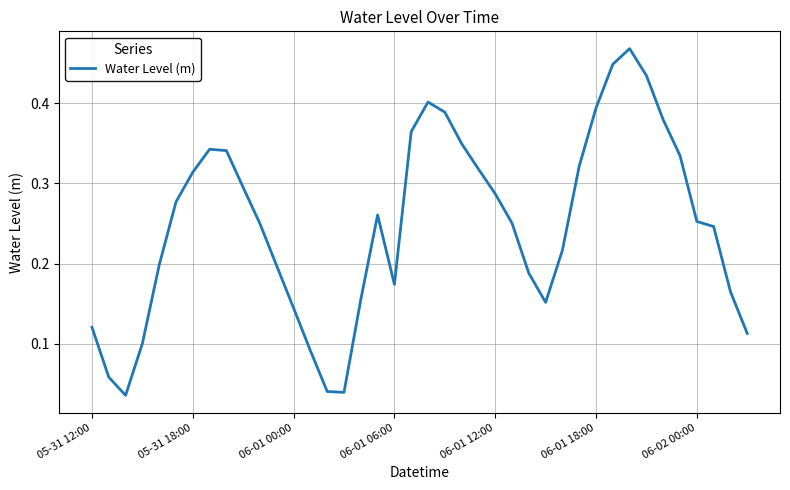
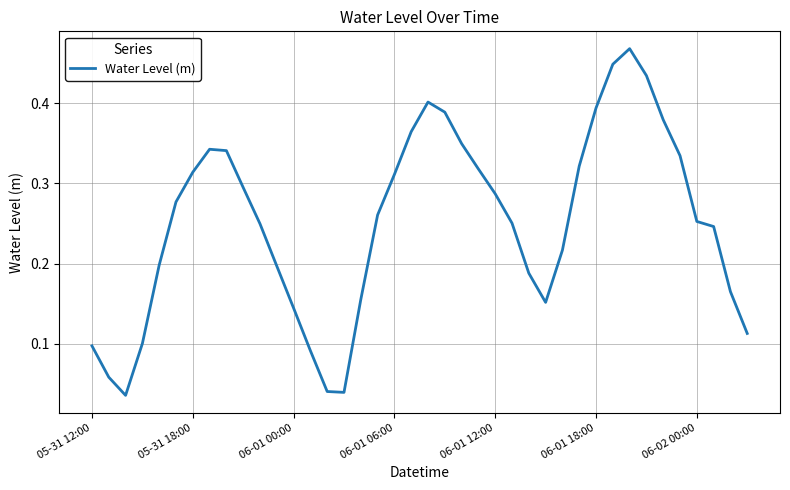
  {
-   "05-31 12:00": 0.12,
+   "05-31 12:00": 0.10,
    "05-31 18:00": 0.31,
    "06-01 00:00": 0.14,
-   "06-01 06:00": 0.17,
+   "06-01 06:00": 0.31,
    "06-01 12:00": 0.29,
    "06-01 18:00": 0.39,
    "06-02 00:00": 0.25
  }
